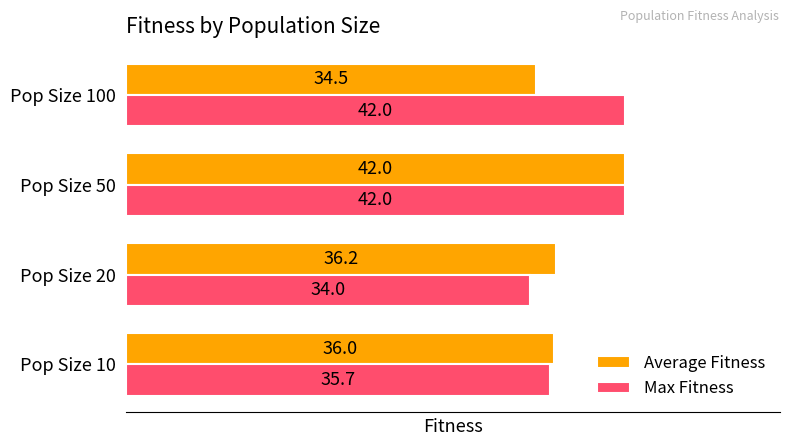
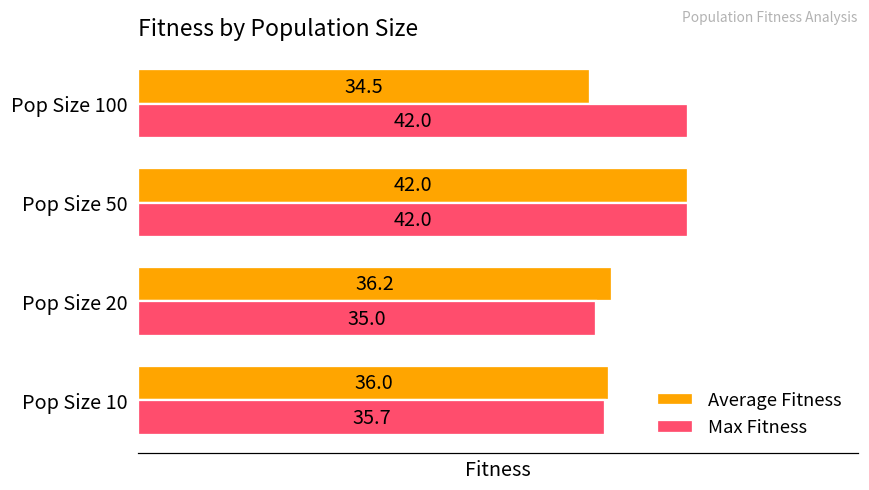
  {
    "Average Fitness": {
      "Pop Size 100": 34.5,
      "Pop Size 50": 42.0,
      "Pop Size 20": 36.2,
      "Pop Size 10": 36.0
    },
    "Max Fitness": {
      "Pop Size 100": 42.0,
      "Pop Size 50": 42.0,
-     "Pop Size 20": 34.0,
+     "Pop Size 20": 35.0,
      "Pop Size 10": 35.7
    }
  }
